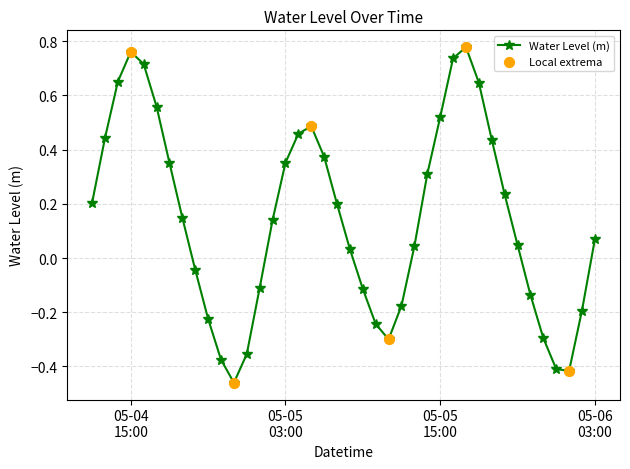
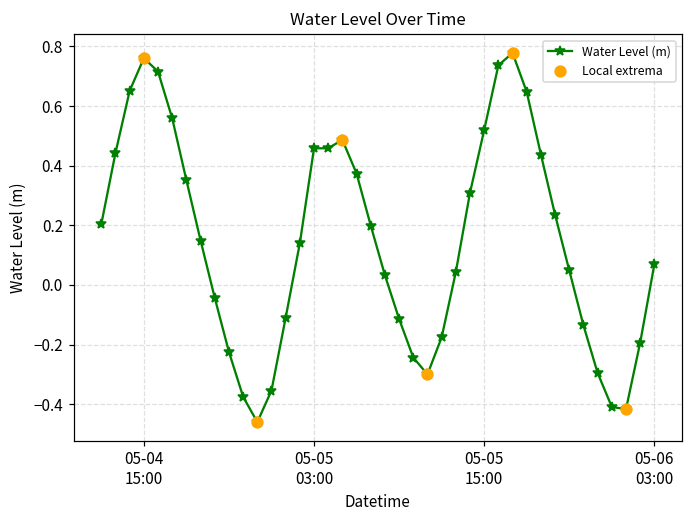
  {
    "Water Level (m)": {
-     "05-05 03:00": 0.35,
+     "05-05 03:00": 0.46,
      "05-05 15:00": 0.52,
      "05-06 03:00": 0.07
    }
  }
